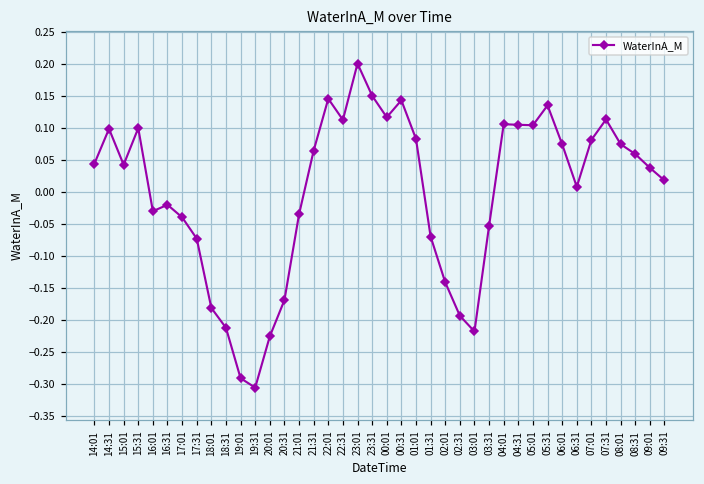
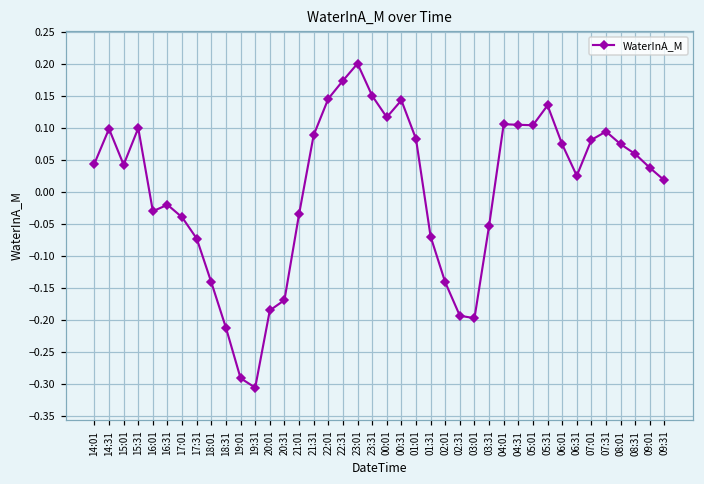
  {
    "14:01": 0.04,
    "14:31": 0.10,
    "15:01": 0.04,
    "15:31": 0.10,
    "16:01": -0.03,
    "16:31": -0.02,
    "17:01": -0.04,
    "17:31": -0.07,
-   "18:01": -0.18,
+   "18:01": -0.14,
    "18:31": -0.21,
    "19:01": -0.29,
    "19:31": -0.31,
-   "20:01": -0.23,
+   "20:01": -0.18,
    "20:31": -0.17,
    "21:01": -0.03,
-   "21:31": 0.07,
+   "21:31": 0.09,
    "22:01": 0.15,
-   "22:31": 0.11,
+   "22:31": 0.17,
    "23:01": 0.20,
    "23:31": 0.15,
    "00:01": 0.12,
    "00:31": 0.14,
    "01:01": 0.08,
    "01:31": -0.07,
    "02:01": -0.14,
    "02:31": -0.19,
-   "03:01": -0.22,
+   "03:01": -0.20,
    "03:31": -0.05,
    "04:01": 0.11,
    "04:31": 0.11,
    "05:01": 0.10,
    "05:31": 0.14,
    "06:01": 0.07,
-   "06:31": 0.01,
+   "06:31": 0.03,
    "07:01": 0.08,
-   "07:31": 0.11,
+   "07:31": 0.09,
    "08:01": 0.08,
    "08:31": 0.06,
    "09:01": 0.04,
    "09:31": 0.02
  }
